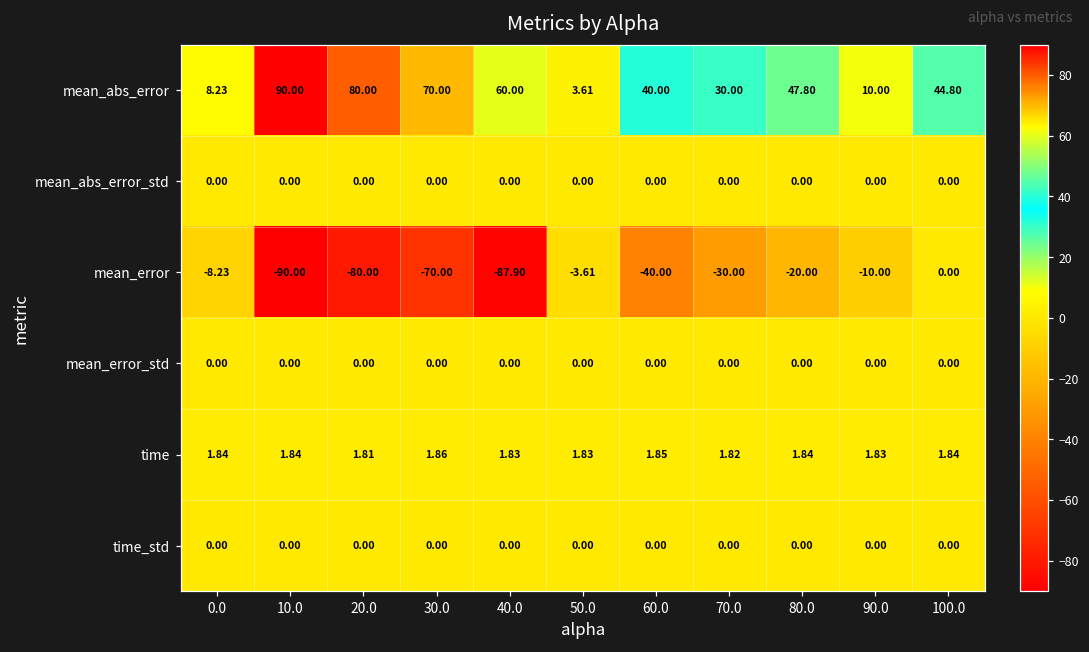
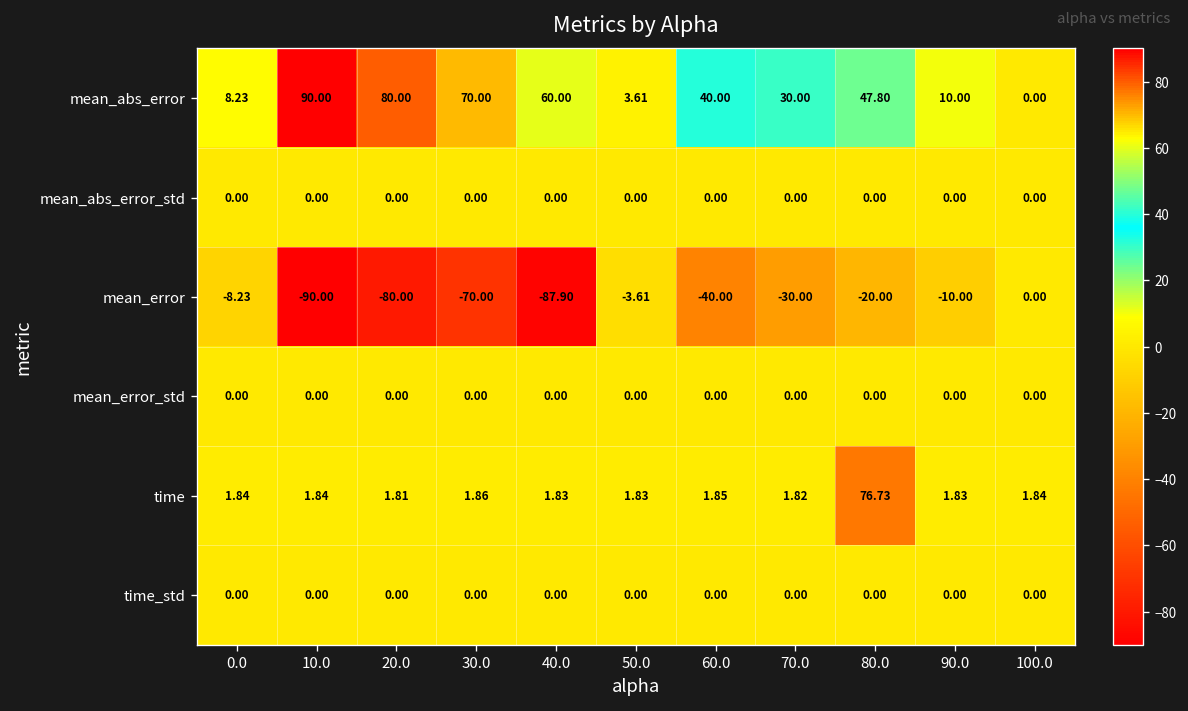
  {
    "mean_abs_error": {
      "0.0": 8.23,
      "10.0": 90.00,
      "20.0": 80.00,
      "30.0": 70.00,
      "40.0": 60.00,
      "50.0": 3.61,
      "60.0": 40.00,
      "70.0": 30.00,
      "80.0": 47.80,
      "90.0": 10.00,
-     "100.0": 44.80
+     "100.0": 0.00
    },
    "mean_abs_error_std": {
      "0.0": 0.00,
      "10.0": 0.00,
      "20.0": 0.00,
      "30.0": 0.00,
      "40.0": 0.00,
      "50.0": 0.00,
      "60.0": 0.00,
      "70.0": 0.00,
      "80.0": 0.00,
      "90.0": 0.00,
      "100.0": 0.00
    },
    "mean_error": {
      "0.0": -8.23,
      "10.0": -90.00,
      "20.0": -80.00,
      "30.0": -70.00,
      "40.0": -87.90,
      "50.0": -3.61,
      "60.0": -40.00,
      "70.0": -30.00,
      "80.0": -20.00,
      "90.0": -10.00,
      "100.0": 0.00
    },
    "mean_error_std": {
      "0.0": 0.00,
      "10.0": 0.00,
      "20.0": 0.00,
      "30.0": 0.00,
      "40.0": 0.00,
      "50.0": 0.00,
      "60.0": 0.00,
      "70.0": 0.00,
      "80.0": 0.00,
      "90.0": 0.00,
      "100.0": 0.00
    },
    "time": {
      "0.0": 1.84,
      "10.0": 1.84,
      "20.0": 1.81,
      "30.0": 1.86,
      "40.0": 1.83,
      "50.0": 1.83,
      "60.0": 1.85,
      "70.0": 1.82,
-     "80.0": 1.84,
+     "80.0": 76.73,
      "90.0": 1.83,
      "100.0": 1.84
    },
    "time_std": {
      "0.0": 0.00,
      "10.0": 0.00,
      "20.0": 0.00,
      "30.0": 0.00,
      "40.0": 0.00,
      "50.0": 0.00,
      "60.0": 0.00,
      "70.0": 0.00,
      "80.0": 0.00,
      "90.0": 0.00,
      "100.0": 0.00
    }
  }
